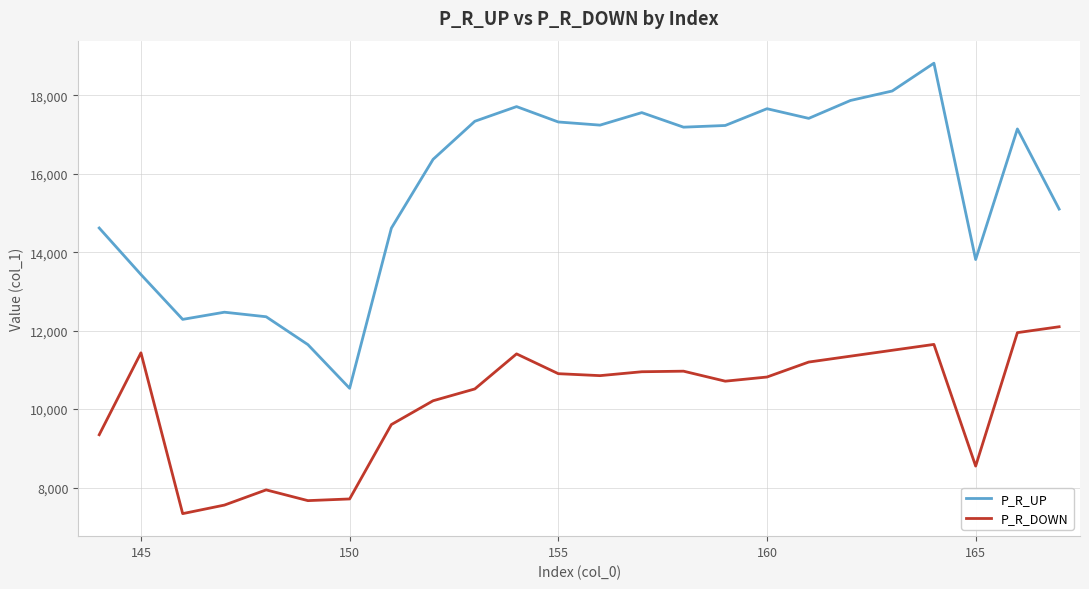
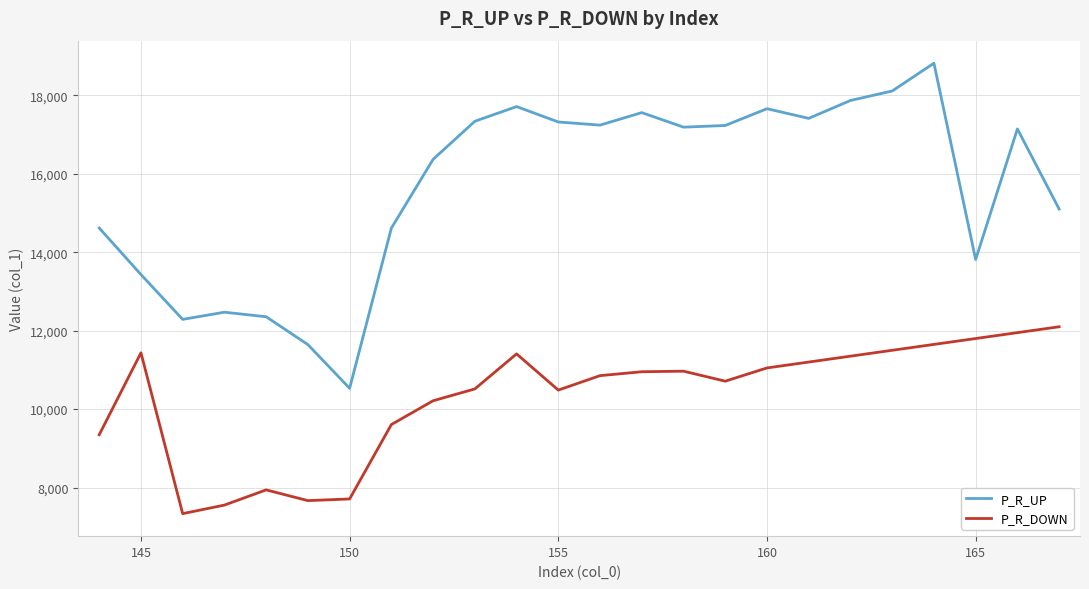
  {
    "P_R_UP": {
      "145": "13,400",
      "150": "10,500",
      "155": "17,300",
      "160": "17,700",
      "165": "13,800"
    },
    "P_R_DOWN": {
      "145": "11,400",
      "150": "7,700",
-     "155": "10,900",
-     "160": "10,800",
-     "165": "8,500"
+     "155": "10,500",
+     "160": "11,100",
+     "165": "11,800"
    }
  }
